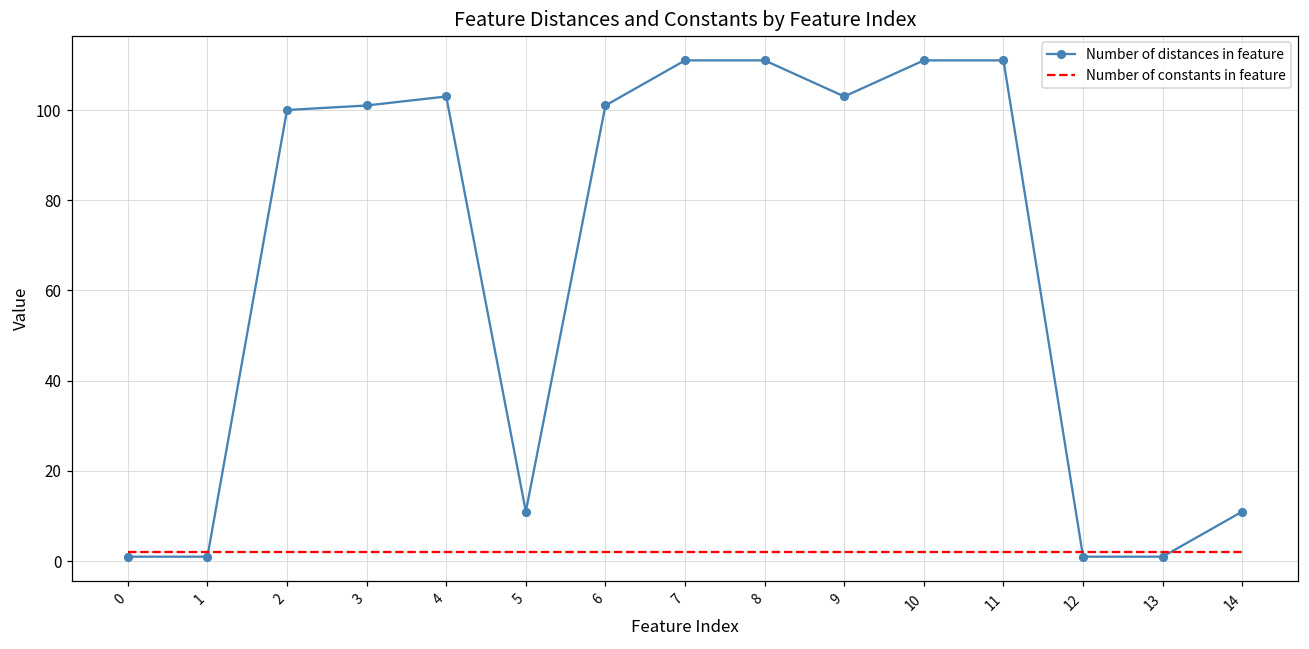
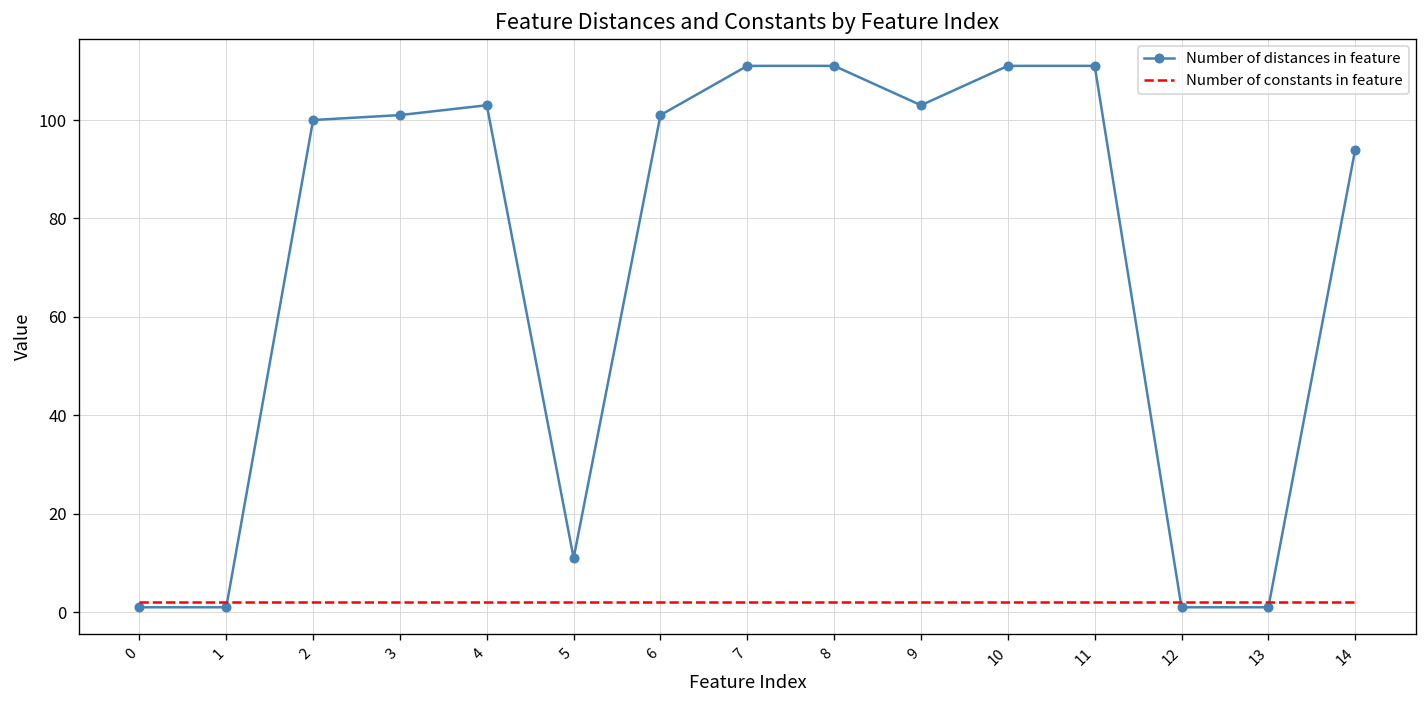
  {
    "Number of distances in feature": {
      "0": 1,
      "1": 1,
      "2": 100,
      "3": 101,
      "4": 103,
      "5": 11,
      "6": 101,
      "7": 111,
      "8": 111,
      "9": 103,
      "10": 111,
      "11": 111,
      "12": 1,
      "13": 1,
-     "14": 11
+     "14": 94
    },
    "Number of constants in feature": {
      "0": 2,
      "1": 2,
      "2": 2,
      "3": 2,
      "4": 2,
      "5": 2,
      "6": 2,
      "7": 2,
      "8": 2,
      "9": 2,
      "10": 2,
      "11": 2,
      "12": 2,
      "13": 2,
      "14": 2
    }
  }
